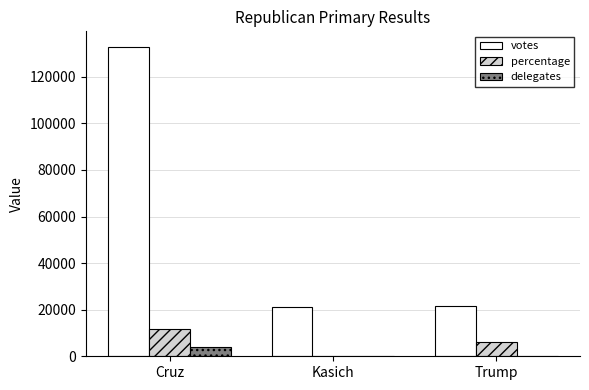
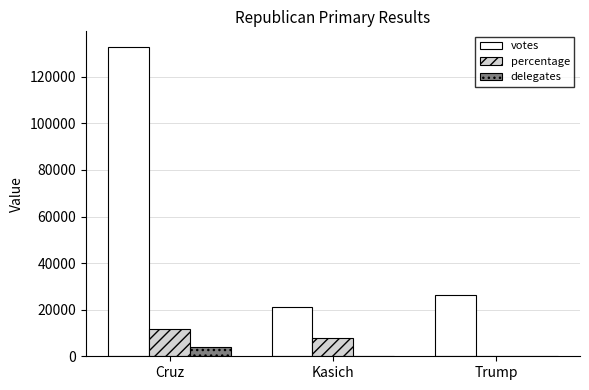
  {
    "votes": {
      "Cruz": 133000,
      "Kasich": 21000,
-     "Trump": 22000
+     "Trump": 26000
    },
    "percentage": {
      "Cruz": 12000,
-     "Kasich": 0,
-     "Trump": 6000
+     "Kasich": 8000,
+     "Trump": 0
    },
    "delegates": {
      "Cruz": 4000,
      "Kasich": 0,
      "Trump": 0
    }
  }
